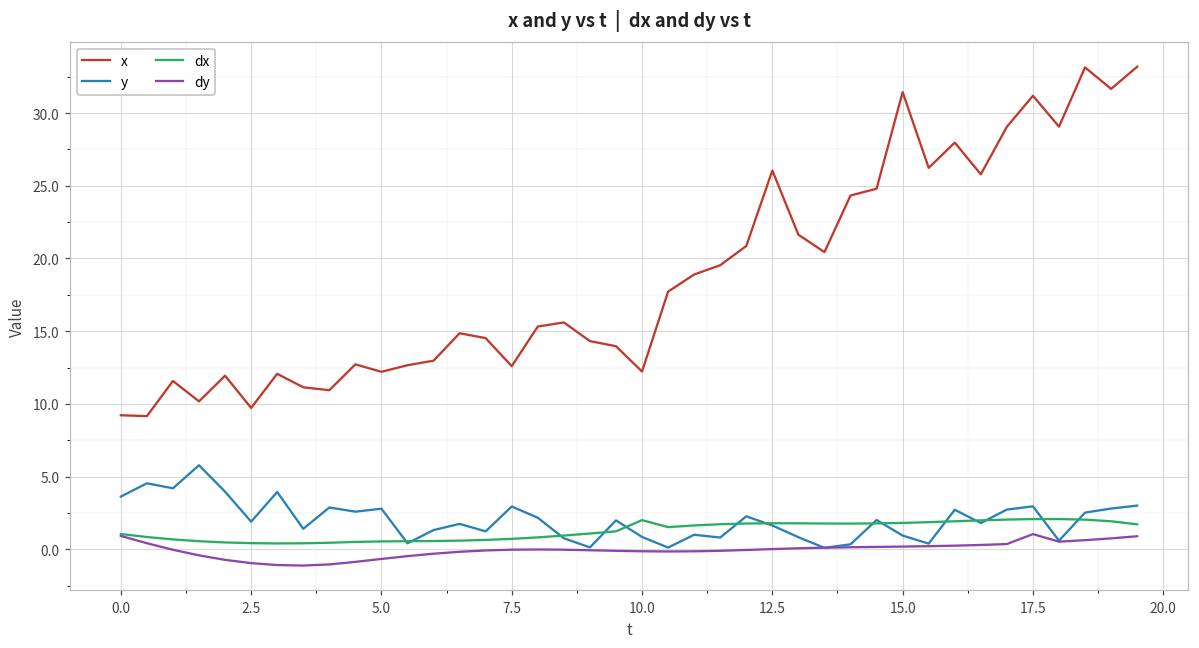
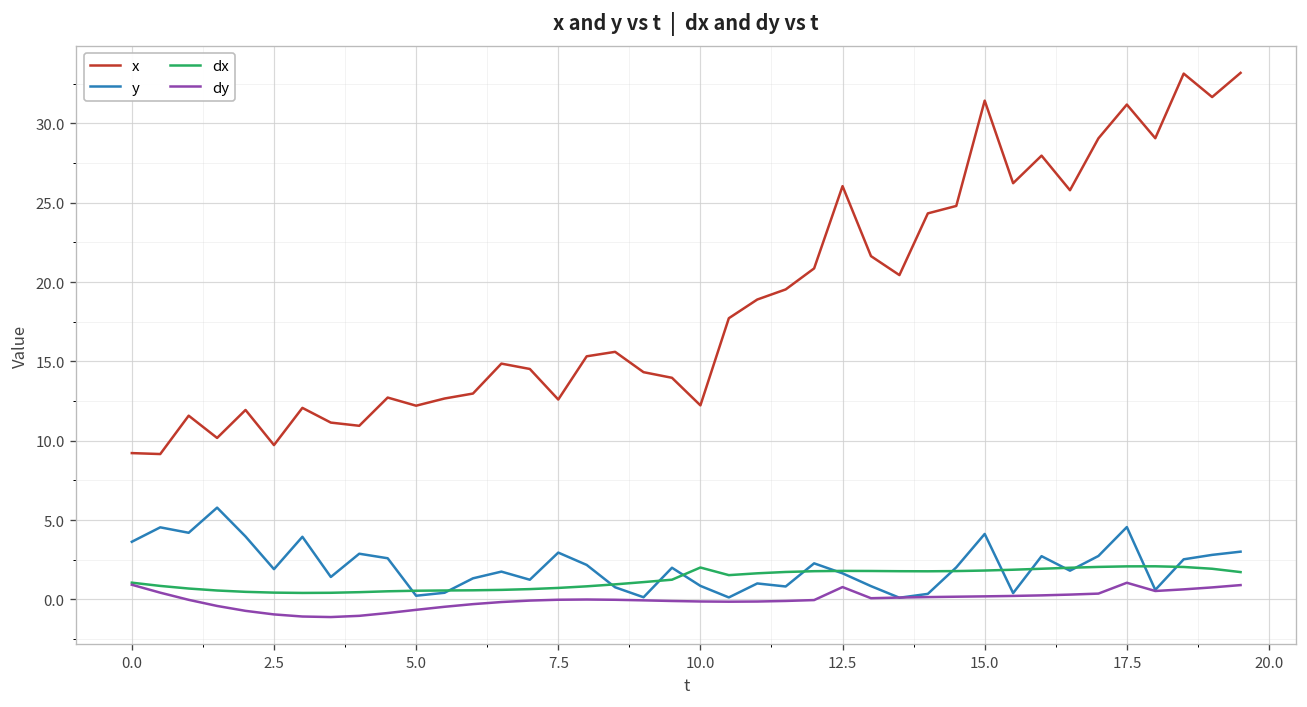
  {
    "x": {
      "0.0": 9.2,
      "2.5": 9.7,
      "5.0": 12.2,
      "7.5": 12.6,
      "10.0": 12.2,
      "12.5": 26.0,
      "15.0": 31.4,
      "17.5": 31.2
    },
    "y": {
      "0.0": 3.6,
      "2.5": 1.9,
-     "5.0": 2.8,
+     "5.0": 0.2,
      "7.5": 3.0,
      "10.0": 0.9,
-     "15.0": 1.0,
-     "17.5": 3.0
+     "15.0": 4.1,
+     "17.5": 4.6
    },
    "dx": {
      "2.5": 0.4,
      "5.0": 0.6,
      "7.5": 0.7,
      "10.0": 2.0,
      "15.0": 1.8,
      "17.5": 2.1
    },
    "dy": {
      "2.5": -0.9,
      "5.0": -0.7,
      "7.5": 0.0,
      "10.0": -0.1,
-     "12.5": 0.0,
+     "12.5": 0.8,
      "15.0": 0.2,
      "17.5": 1.1
    }
  }
